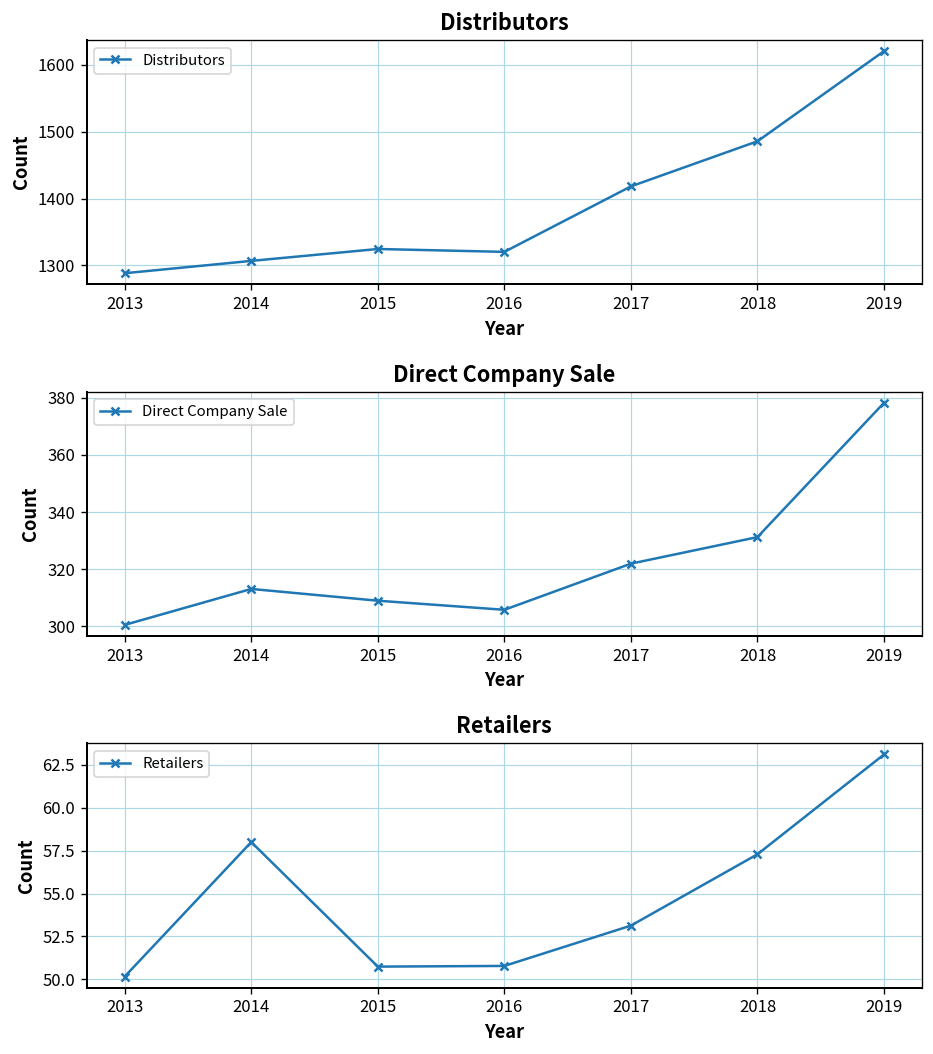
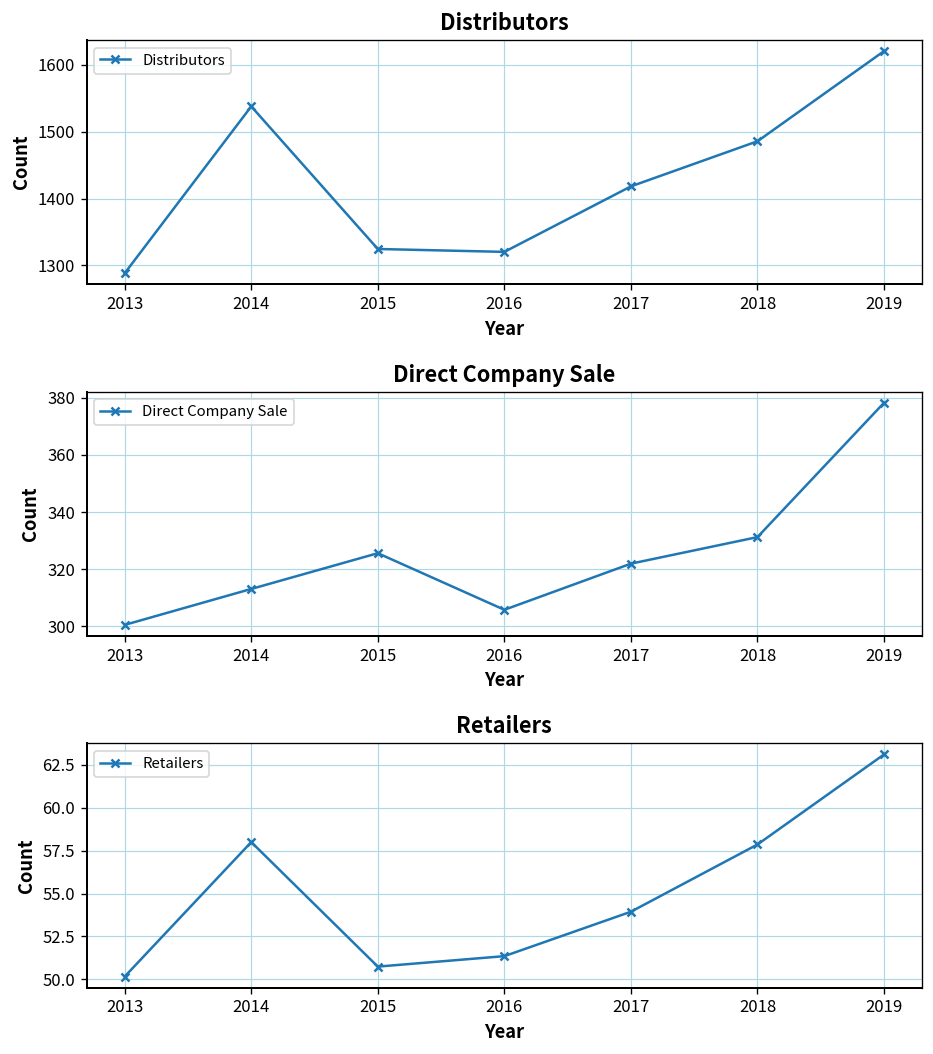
  {
    "Distributors": {
      "2013": 1290,
-     "2014": 1310,
+     "2014": 1540,
      "2015": 1320,
      "2016": 1320,
      "2017": 1420,
      "2018": 1490,
      "2019": 1620
    },
    "Direct Company Sale": {
      "2013": 300,
      "2014": 313,
-     "2015": 309,
+     "2015": 326,
      "2016": 306,
      "2017": 322,
      "2018": 331,
      "2019": 378
    },
    "Retailers": {
      "2013": 50.2,
      "2014": 58.0,
      "2015": 50.7,
-     "2016": 50.8,
-     "2017": 53.1,
-     "2018": 57.3,
+     "2016": 51.4,
+     "2017": 53.9,
+     "2018": 57.9,
      "2019": 63.1
    }
  }
